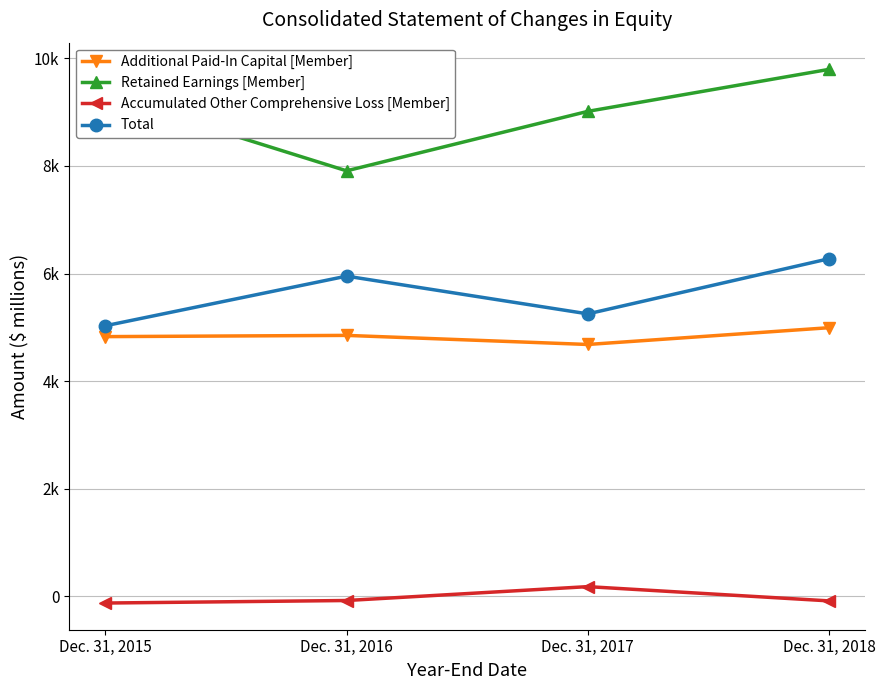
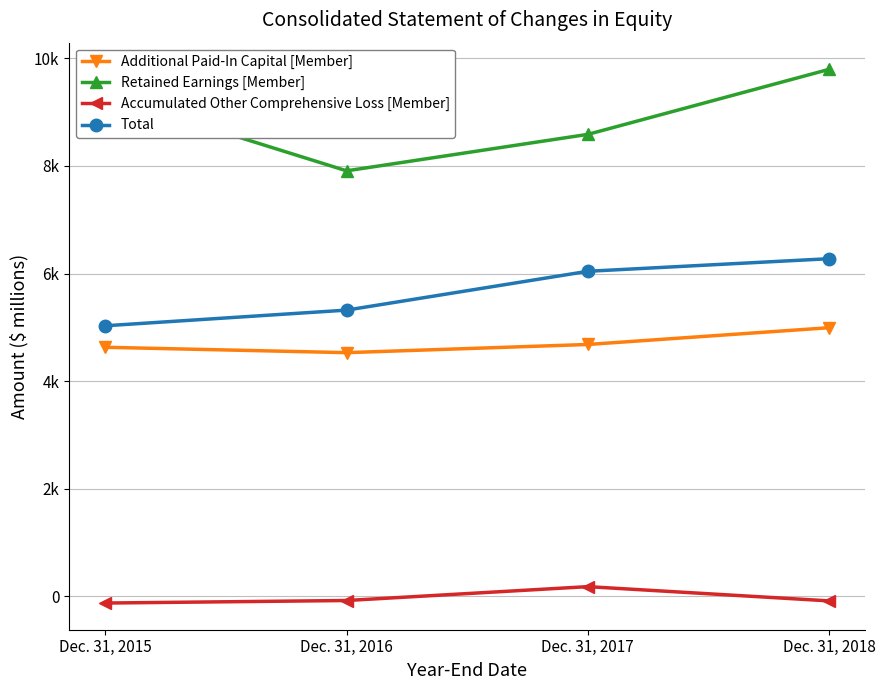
  {
    "Additional Paid-In Capital [Member]": {
-     "Dec. 31, 2015": 4800,
-     "Dec. 31, 2016": 4900,
+     "Dec. 31, 2015": 4600,
+     "Dec. 31, 2016": 4500,
      "Dec. 31, 2017": 4700,
      "Dec. 31, 2018": 5000
    },
    "Retained Earnings [Member]": {
      "Dec. 31, 2016": 7900,
-     "Dec. 31, 2017": 9000,
+     "Dec. 31, 2017": 8600,
      "Dec. 31, 2018": 9800
    },
    "Accumulated Other Comprehensive Loss [Member]": {
      "Dec. 31, 2015": -100,
      "Dec. 31, 2016": -100,
      "Dec. 31, 2017": 200,
      "Dec. 31, 2018": -100
    },
    "Total": {
      "Dec. 31, 2015": 5000,
-     "Dec. 31, 2016": 6000,
-     "Dec. 31, 2017": 5300,
+     "Dec. 31, 2016": 5300,
+     "Dec. 31, 2017": 6000,
      "Dec. 31, 2018": 6300
    }
  }
